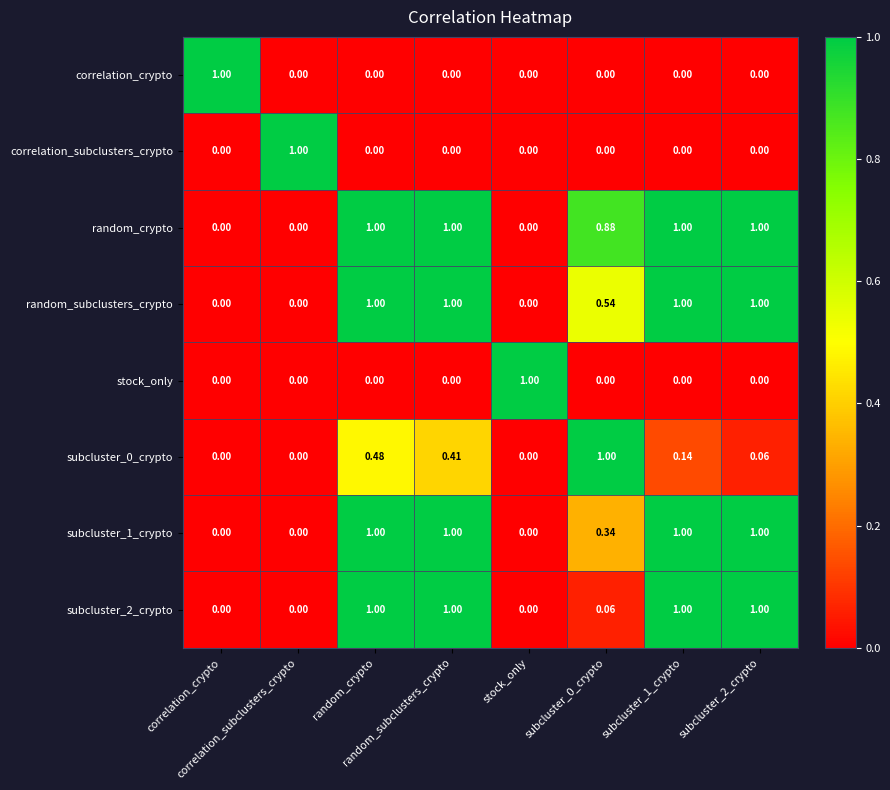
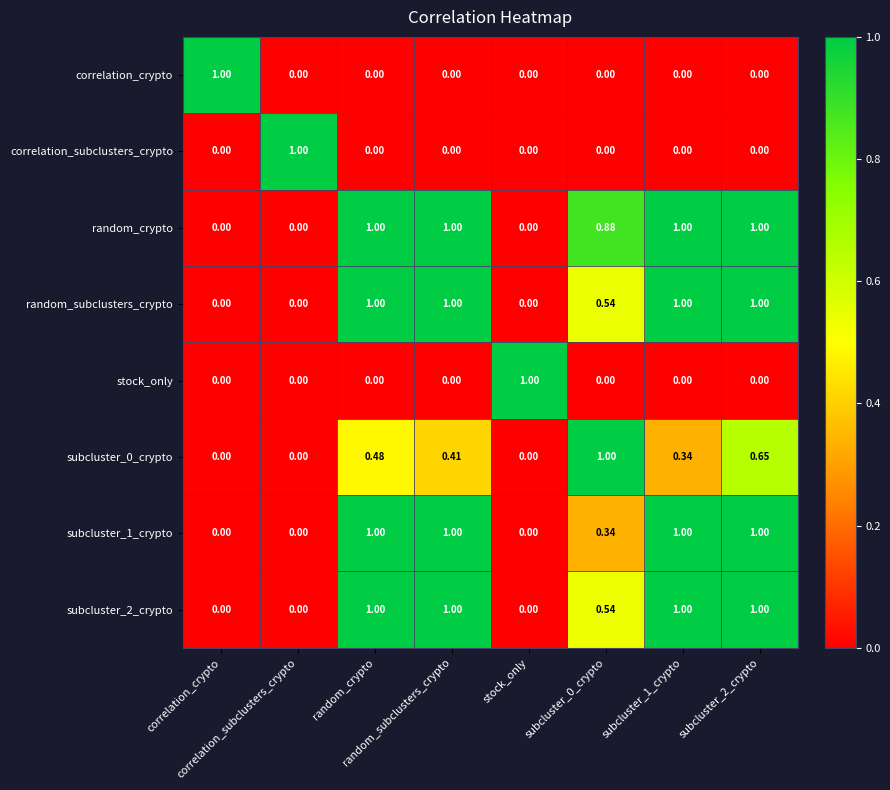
  {
    "correlation_crypto": {
      "correlation_crypto": 1.00,
      "correlation_subclusters_crypto": 0.00,
      "random_crypto": 0.00,
      "random_subclusters_crypto": 0.00,
      "stock_only": 0.00,
      "subcluster_0_crypto": 0.00,
      "subcluster_1_crypto": 0.00,
      "subcluster_2_crypto": 0.00
    },
    "correlation_subclusters_crypto": {
      "correlation_crypto": 0.00,
      "correlation_subclusters_crypto": 1.00,
      "random_crypto": 0.00,
      "random_subclusters_crypto": 0.00,
      "stock_only": 0.00,
      "subcluster_0_crypto": 0.00,
      "subcluster_1_crypto": 0.00,
      "subcluster_2_crypto": 0.00
    },
    "random_crypto": {
      "correlation_crypto": 0.00,
      "correlation_subclusters_crypto": 0.00,
      "random_crypto": 1.00,
      "random_subclusters_crypto": 1.00,
      "stock_only": 0.00,
      "subcluster_0_crypto": 0.88,
      "subcluster_1_crypto": 1.00,
      "subcluster_2_crypto": 1.00
    },
    "random_subclusters_crypto": {
      "correlation_crypto": 0.00,
      "correlation_subclusters_crypto": 0.00,
      "random_crypto": 1.00,
      "random_subclusters_crypto": 1.00,
      "stock_only": 0.00,
      "subcluster_0_crypto": 0.54,
      "subcluster_1_crypto": 1.00,
      "subcluster_2_crypto": 1.00
    },
    "stock_only": {
      "correlation_crypto": 0.00,
      "correlation_subclusters_crypto": 0.00,
      "random_crypto": 0.00,
      "random_subclusters_crypto": 0.00,
      "stock_only": 1.00,
      "subcluster_0_crypto": 0.00,
      "subcluster_1_crypto": 0.00,
      "subcluster_2_crypto": 0.00
    },
    "subcluster_0_crypto": {
      "correlation_crypto": 0.00,
      "correlation_subclusters_crypto": 0.00,
      "random_crypto": 0.48,
      "random_subclusters_crypto": 0.41,
      "stock_only": 0.00,
      "subcluster_0_crypto": 1.00,
-     "subcluster_1_crypto": 0.14,
-     "subcluster_2_crypto": 0.06
+     "subcluster_1_crypto": 0.34,
+     "subcluster_2_crypto": 0.65
    },
    "subcluster_1_crypto": {
      "correlation_crypto": 0.00,
      "correlation_subclusters_crypto": 0.00,
      "random_crypto": 1.00,
      "random_subclusters_crypto": 1.00,
      "stock_only": 0.00,
      "subcluster_0_crypto": 0.34,
      "subcluster_1_crypto": 1.00,
      "subcluster_2_crypto": 1.00
    },
    "subcluster_2_crypto": {
      "correlation_crypto": 0.00,
      "correlation_subclusters_crypto": 0.00,
      "random_crypto": 1.00,
      "random_subclusters_crypto": 1.00,
      "stock_only": 0.00,
-     "subcluster_0_crypto": 0.06,
+     "subcluster_0_crypto": 0.54,
      "subcluster_1_crypto": 1.00,
      "subcluster_2_crypto": 1.00
    }
  }
